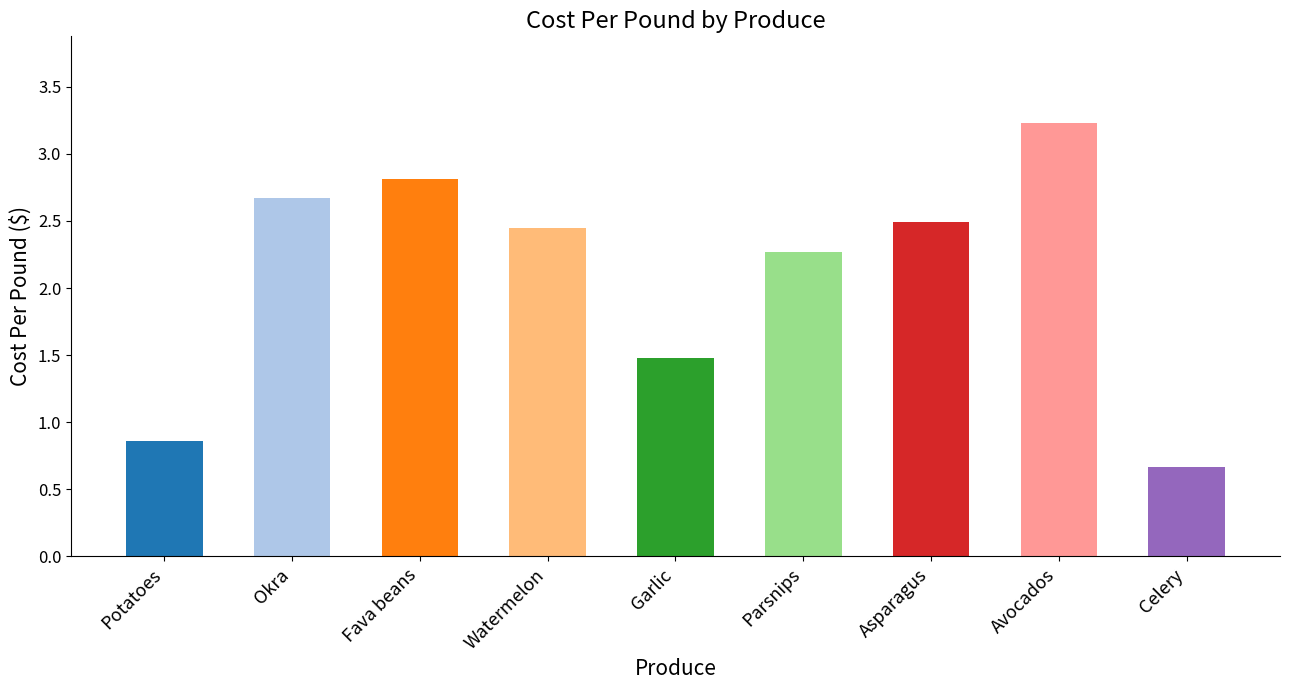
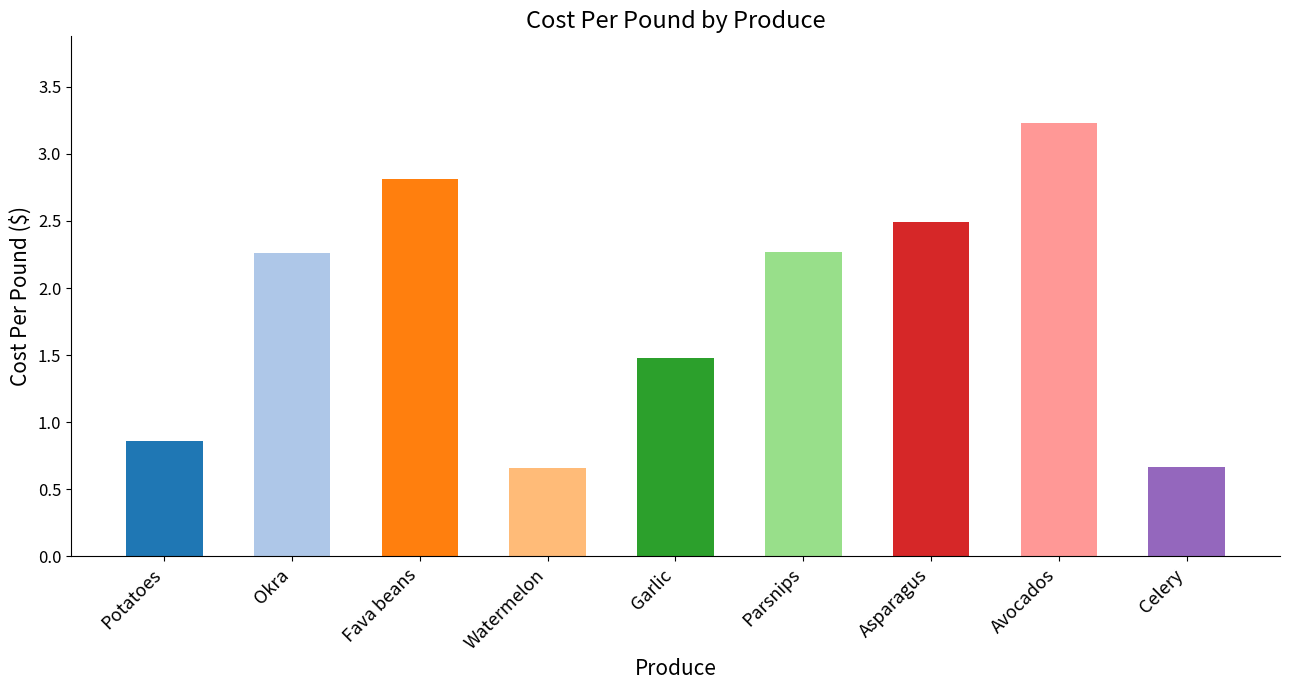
  {
    "Potatoes": 0.86,
-   "Okra": 2.67,
+   "Okra": 2.26,
    "Fava beans": 2.81,
-   "Watermelon": 2.45,
+   "Watermelon": 0.66,
    "Garlic": 1.48,
    "Parsnips": 2.27,
    "Asparagus": 2.49,
    "Avocados": 3.23,
    "Celery": 0.67
  }
